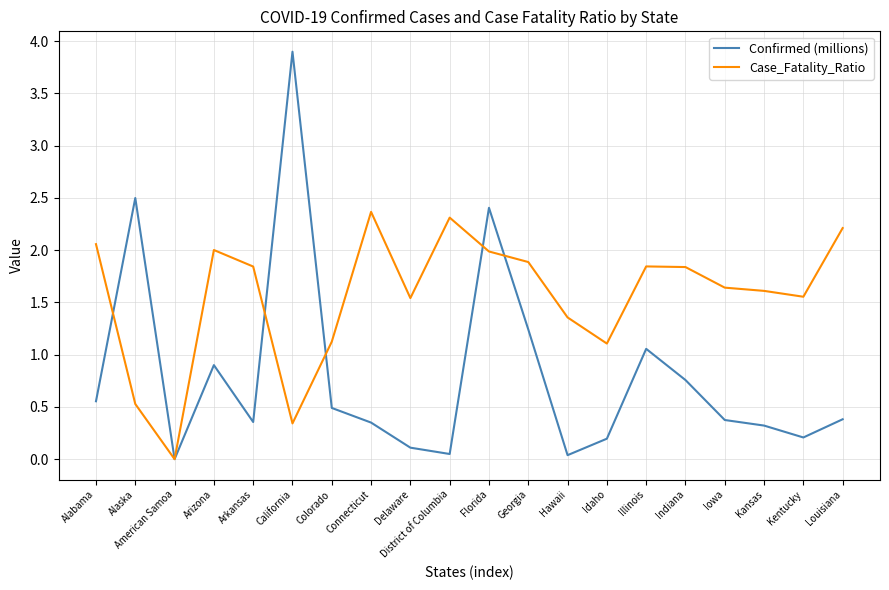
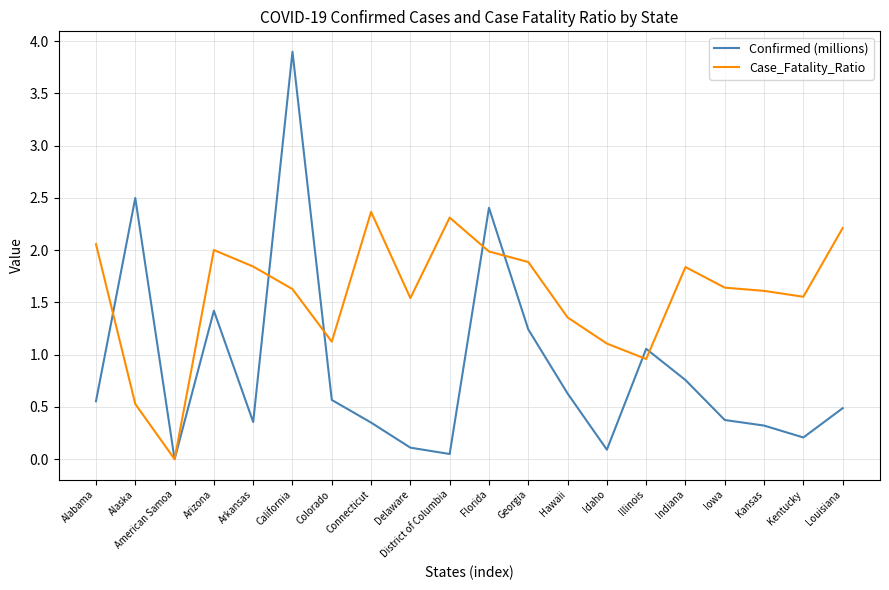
  {
    "Confirmed (millions)": {
      "Alabama": 0.55,
      "Alaska": 2.50,
-     "Arizona": 0.90,
+     "Arizona": 1.42,
      "Arkansas": 0.36,
      "California": 3.90,
-     "Colorado": 0.49,
+     "Colorado": 0.57,
      "Connecticut": 0.35,
      "Delaware": 0.11,
      "District of Columbia": 0.05,
      "Florida": 2.40,
      "Georgia": 1.24,
-     "Hawaii": 0.04,
-     "Idaho": 0.20,
+     "Hawaii": 0.63,
+     "Idaho": 0.09,
      "Illinois": 1.06,
      "Indiana": 0.76,
      "Iowa": 0.37,
      "Kansas": 0.32,
      "Kentucky": 0.21,
-     "Louisiana": 0.38
+     "Louisiana": 0.49
    },
    "Case_Fatality_Ratio": {
      "Alabama": 2.06,
      "Alaska": 0.53,
      "Arizona": 2.00,
      "Arkansas": 1.84,
-     "California": 0.34,
+     "California": 1.63,
      "Colorado": 1.12,
      "Connecticut": 2.37,
      "Delaware": 1.54,
      "District of Columbia": 2.31,
      "Florida": 1.99,
      "Georgia": 1.89,
      "Hawaii": 1.36,
      "Idaho": 1.11,
-     "Illinois": 1.84,
+     "Illinois": 0.96,
      "Indiana": 1.84,
      "Iowa": 1.64,
      "Kansas": 1.61,
      "Kentucky": 1.55,
      "Louisiana": 2.21
    }
  }
